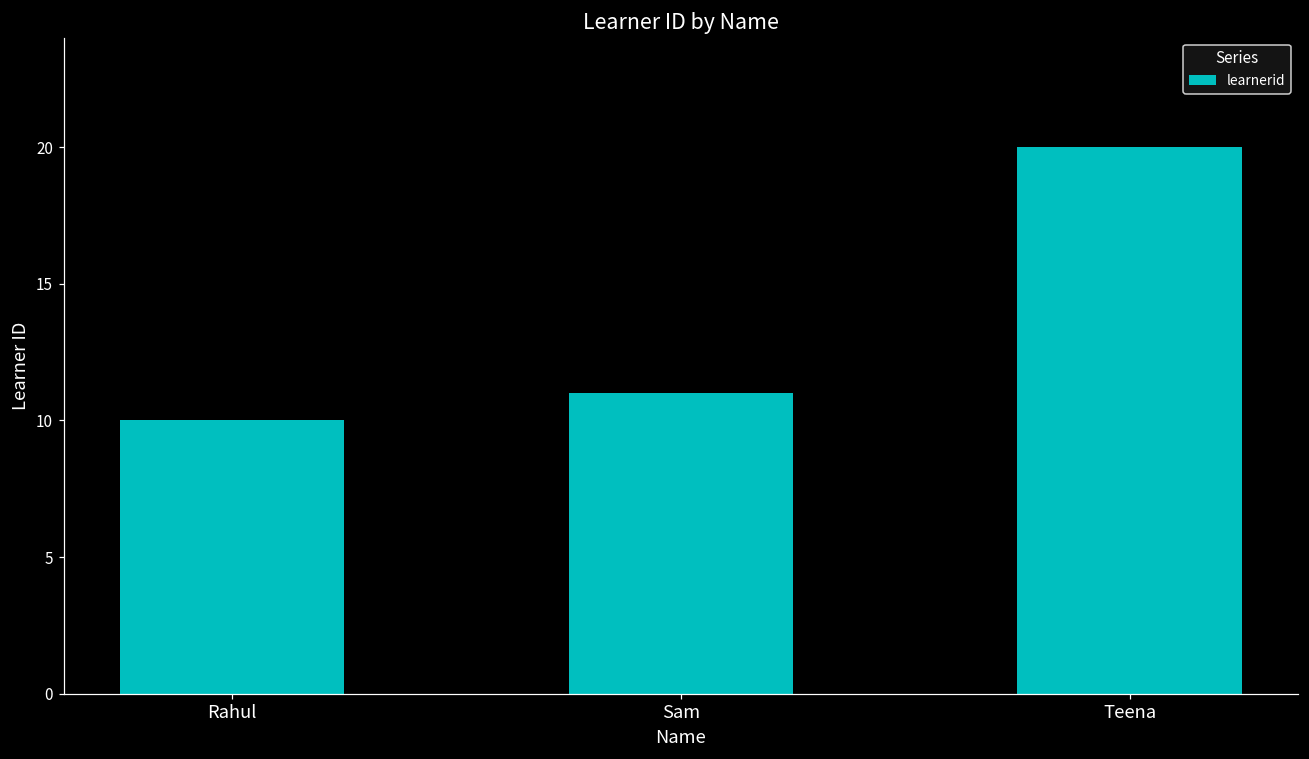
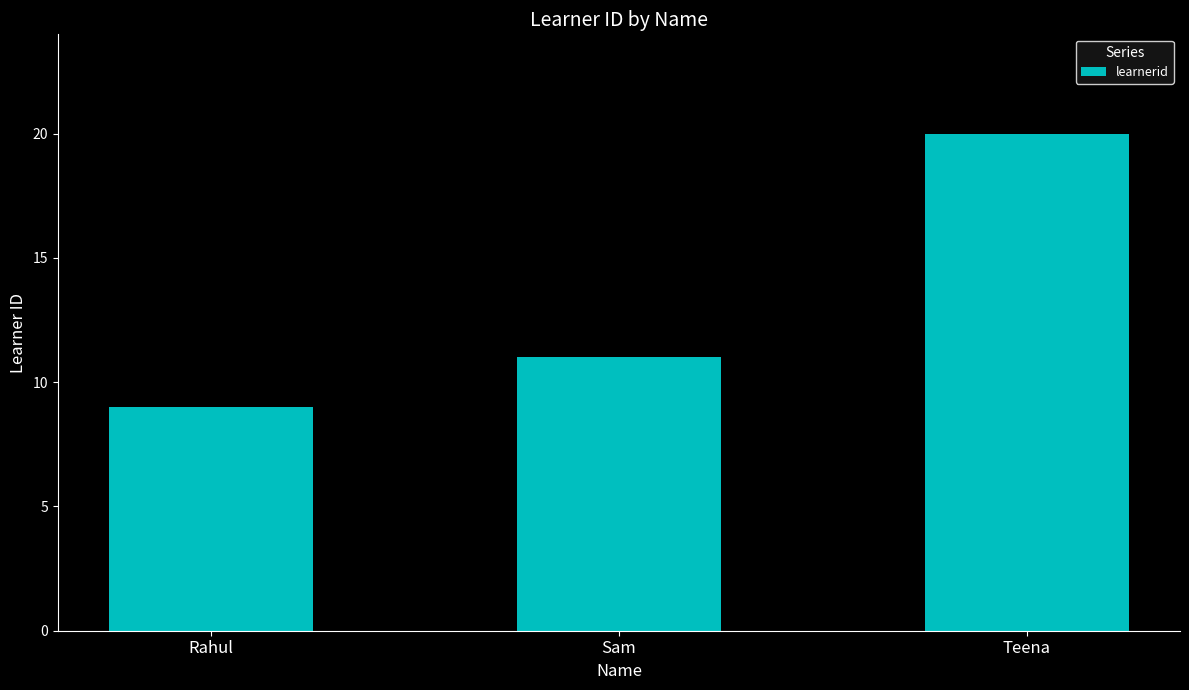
  {
-   "Rahul": 10,
+   "Rahul": 9,
    "Sam": 11,
    "Teena": 20
  }
